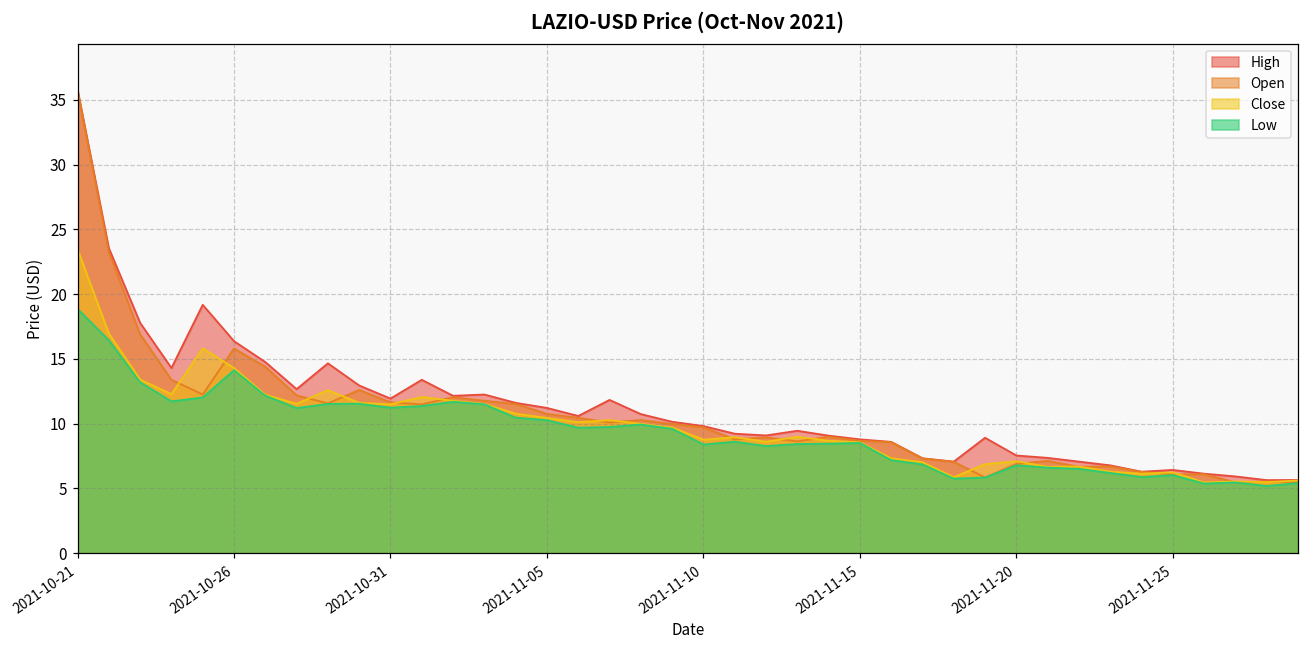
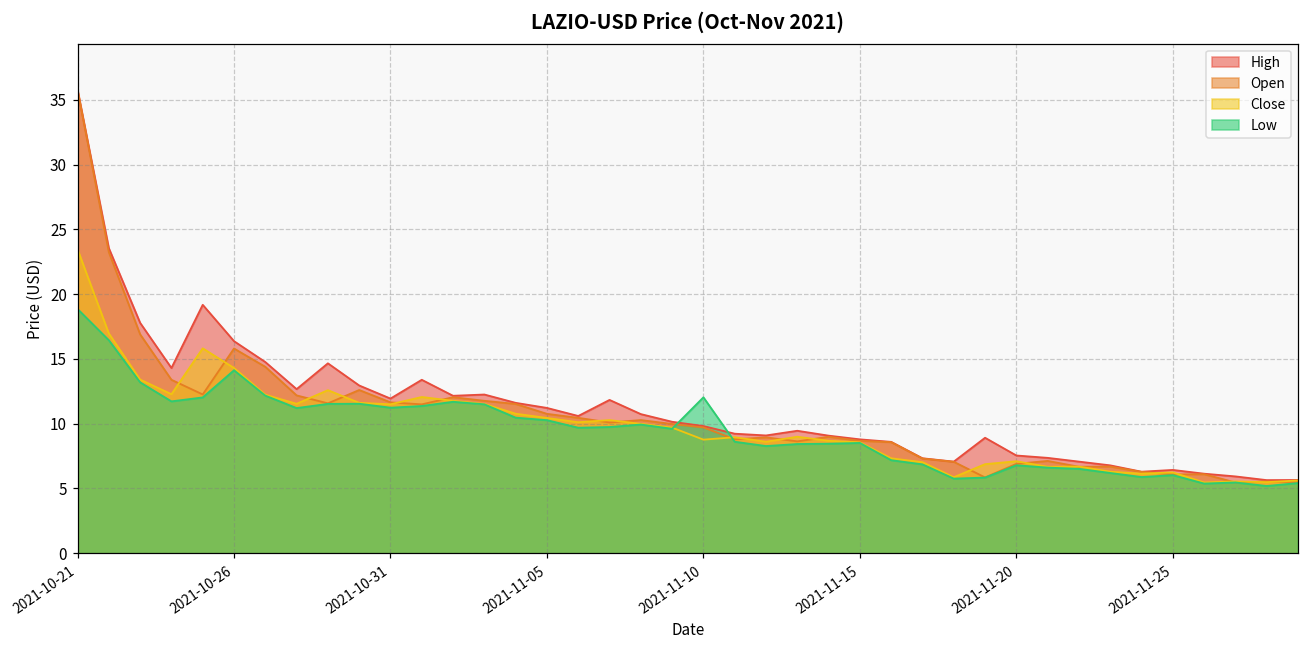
  {
    "Low": {
      "2021-10-21": 18.9,
      "2021-10-31": 11.2,
-     "2021-11-10": 8.4
+     "2021-11-10": 12.0
    }
  }
